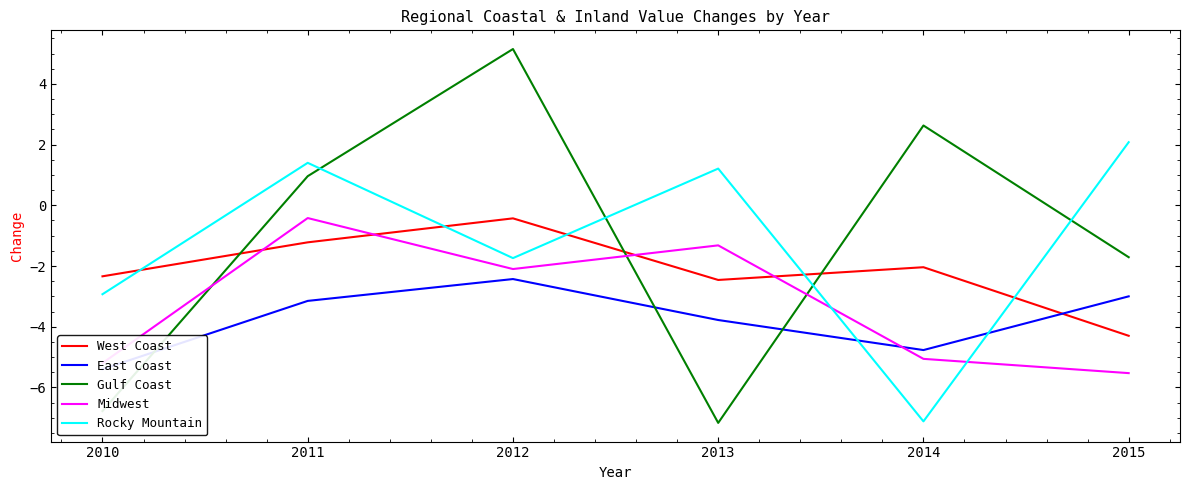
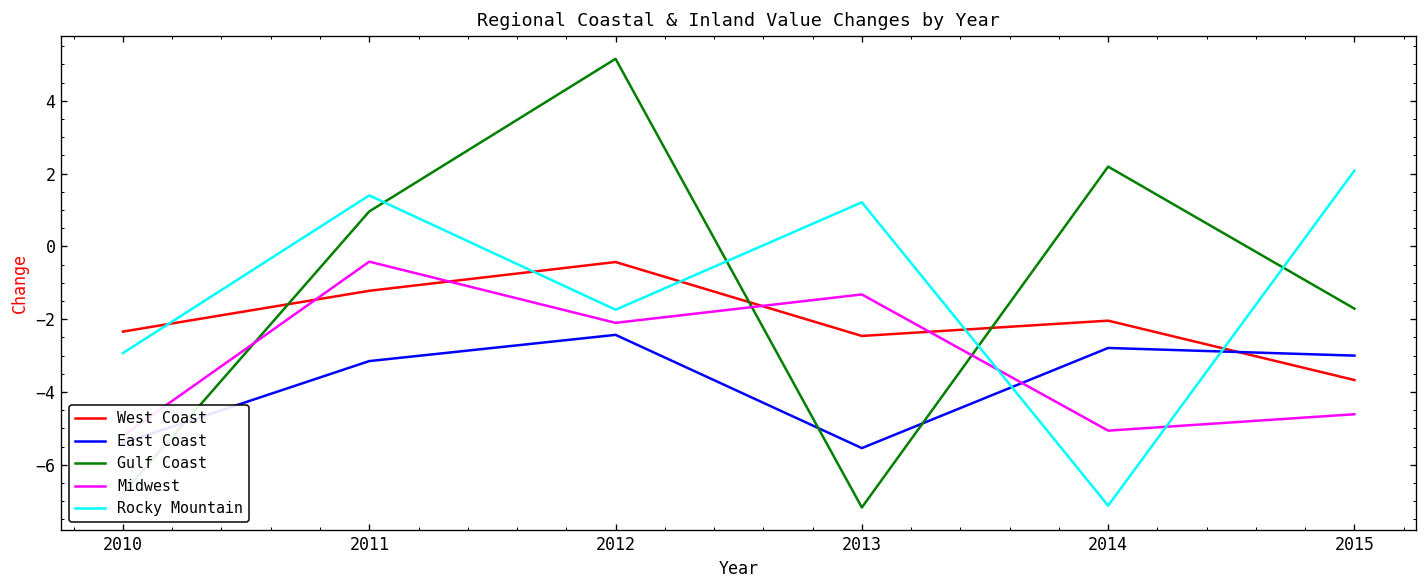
  {
    "West Coast": {
      "2010": -2.3,
      "2011": -1.2,
      "2012": -0.4,
      "2013": -2.5,
      "2014": -2.0,
-     "2015": -4.3
+     "2015": -3.7
    },
    "East Coast": {
      "2011": -3.2,
      "2012": -2.4,
-     "2013": -3.8,
-     "2014": -4.8,
+     "2013": -5.5,
+     "2014": -2.8,
      "2015": -3.0
    },
    "Gulf Coast": {
      "2011": 1.0,
      "2012": 5.2,
      "2013": -7.2,
-     "2014": 2.6,
+     "2014": 2.2,
      "2015": -1.7
    },
    "Midwest": {
      "2011": -0.4,
      "2012": -2.1,
      "2013": -1.3,
      "2014": -5.1,
-     "2015": -5.5
+     "2015": -4.6
    },
    "Rocky Mountain": {
      "2010": -2.9,
      "2011": 1.4,
      "2012": -1.7,
      "2013": 1.2,
      "2014": -7.1,
      "2015": 2.1
    }
  }
